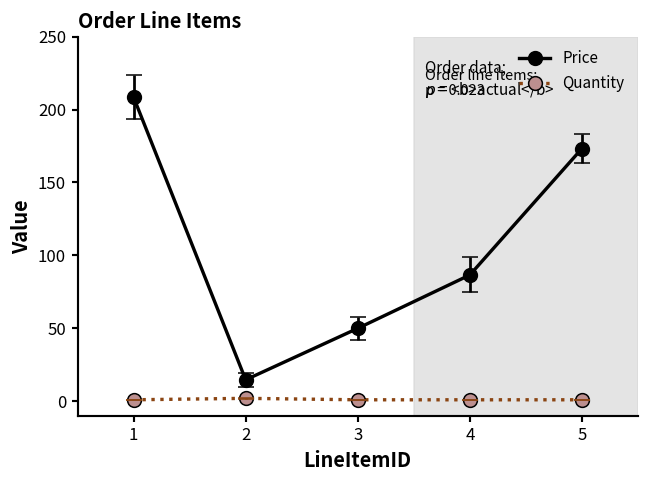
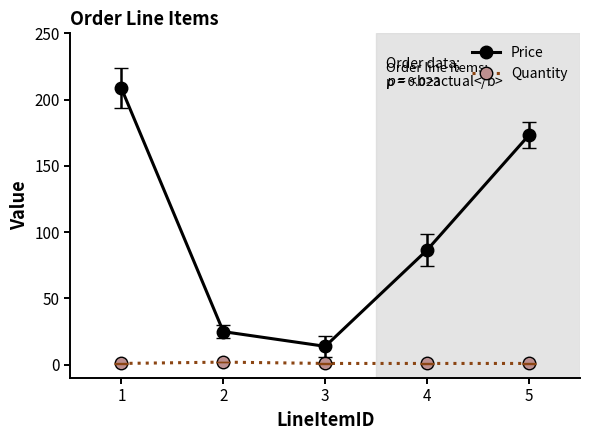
  {
    "Price": {
      "1": 209,
-     "2": 15,
-     "3": 50,
+     "2": 25,
+     "3": 14,
      "4": 87,
      "5": 173
    }
  }
